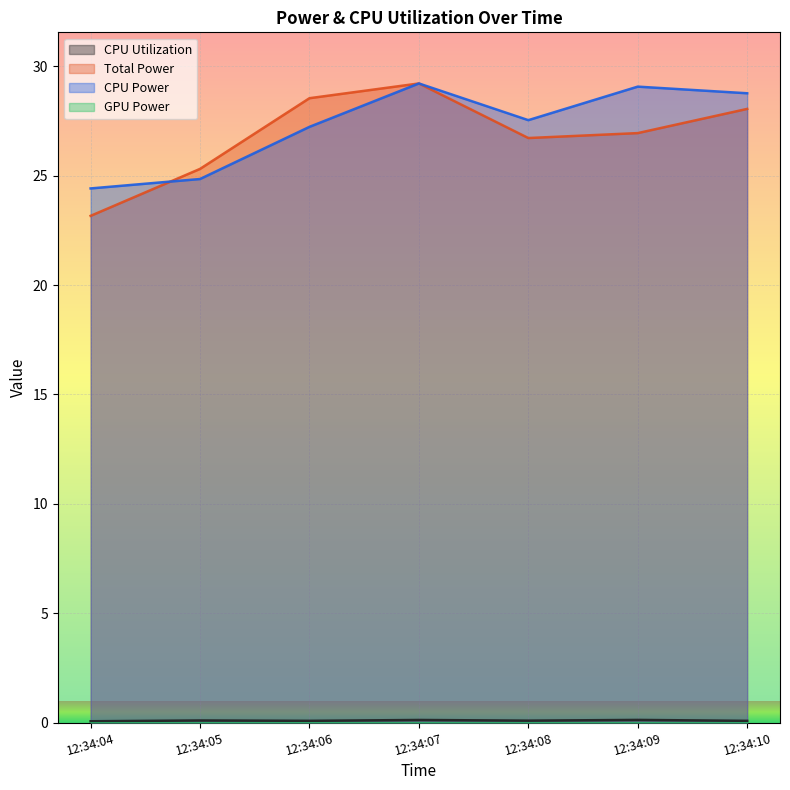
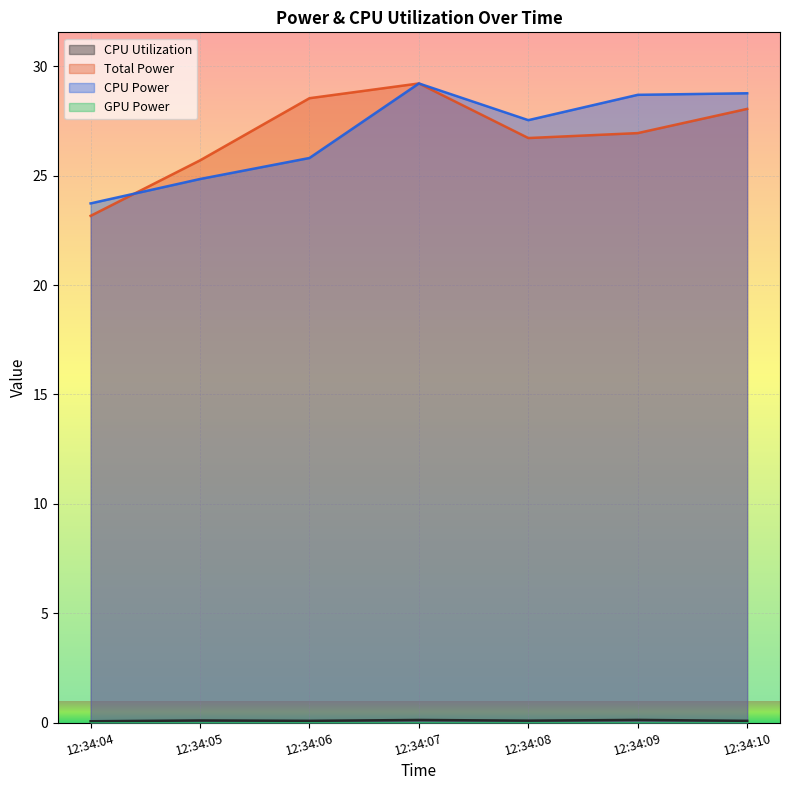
  {
    "CPU Utilization": {
      "12:34:09": 0.1
    },
    "Total Power": {
      "12:34:04": 23.2,
-     "12:34:05": 25.3,
+     "12:34:05": 25.7,
      "12:34:06": 28.5,
      "12:34:08": 26.7,
      "12:34:09": 27.0,
      "12:34:10": 28.1
    },
    "CPU Power": {
-     "12:34:04": 24.4,
+     "12:34:04": 23.7,
      "12:34:05": 24.9,
-     "12:34:06": 27.2,
+     "12:34:06": 25.8,
      "12:34:08": 27.5,
-     "12:34:09": 29.1,
+     "12:34:09": 28.7,
      "12:34:10": 28.8
    },
    "GPU Power": {
      "12:34:09": 0.0
    }
  }
